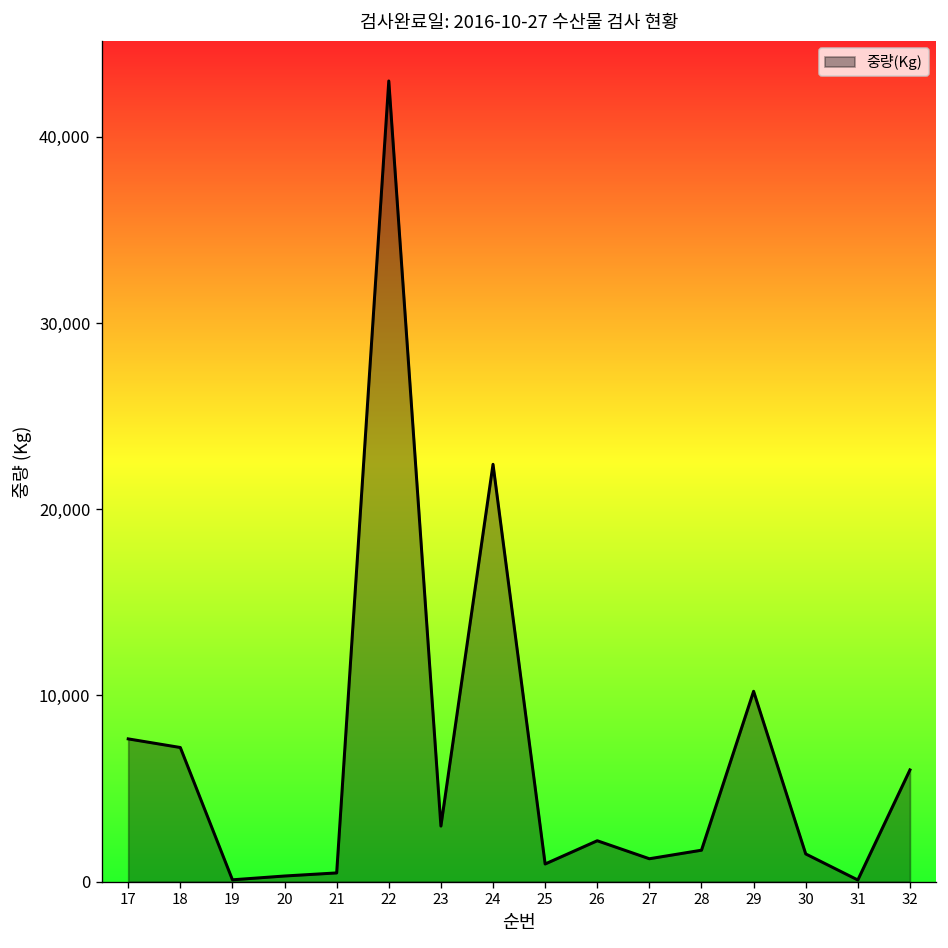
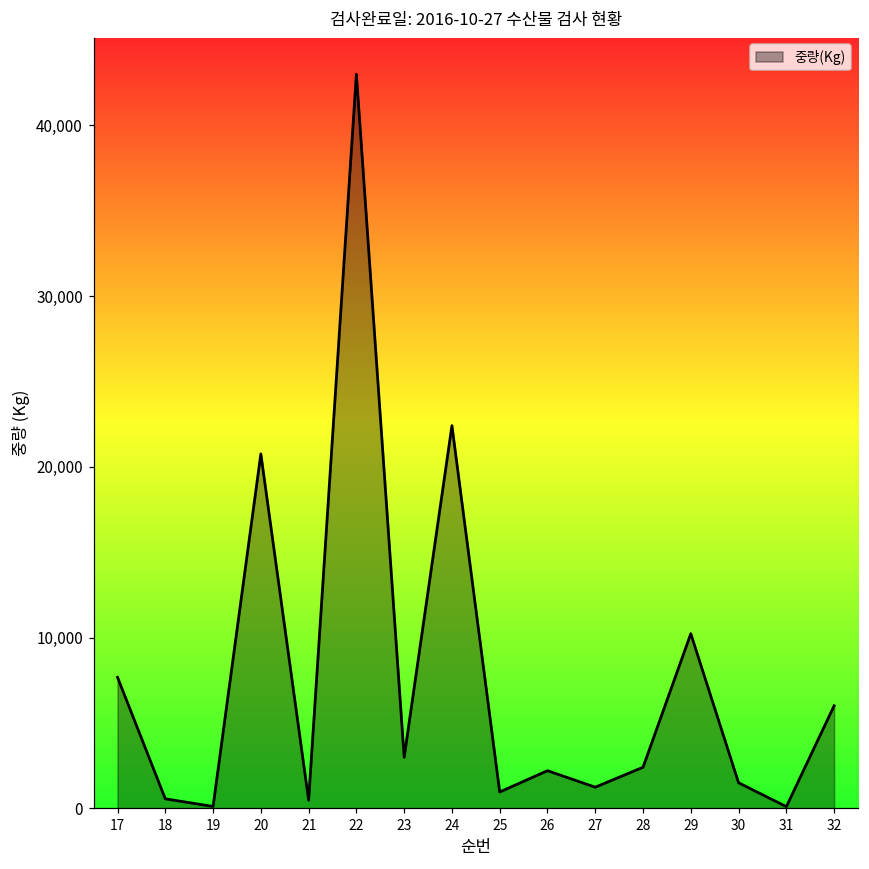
  {
    "17": "7,700",
-   "18": "7,200",
+   "18": "600",
    "19": "100",
-   "20": "300",
+   "20": "20,800",
    "21": "500",
    "22": "43,000",
    "23": "3,000",
    "24": "22,400",
    "25": "1,000",
    "26": "2,200",
    "27": "1,200",
-   "28": "1,700",
+   "28": "2,400",
    "29": "10,200",
    "30": "1,500",
    "31": "100",
    "32": "6,000"
  }
